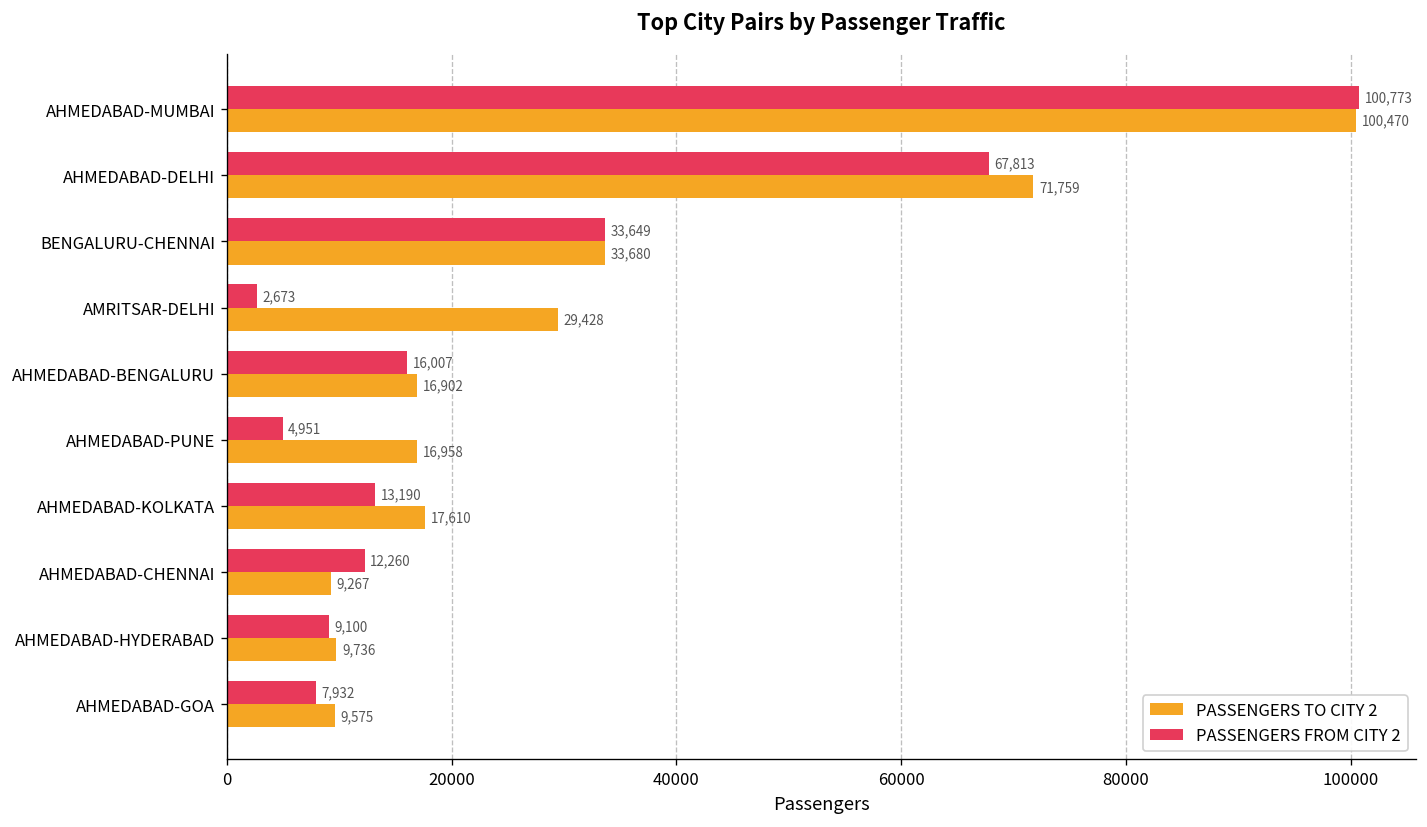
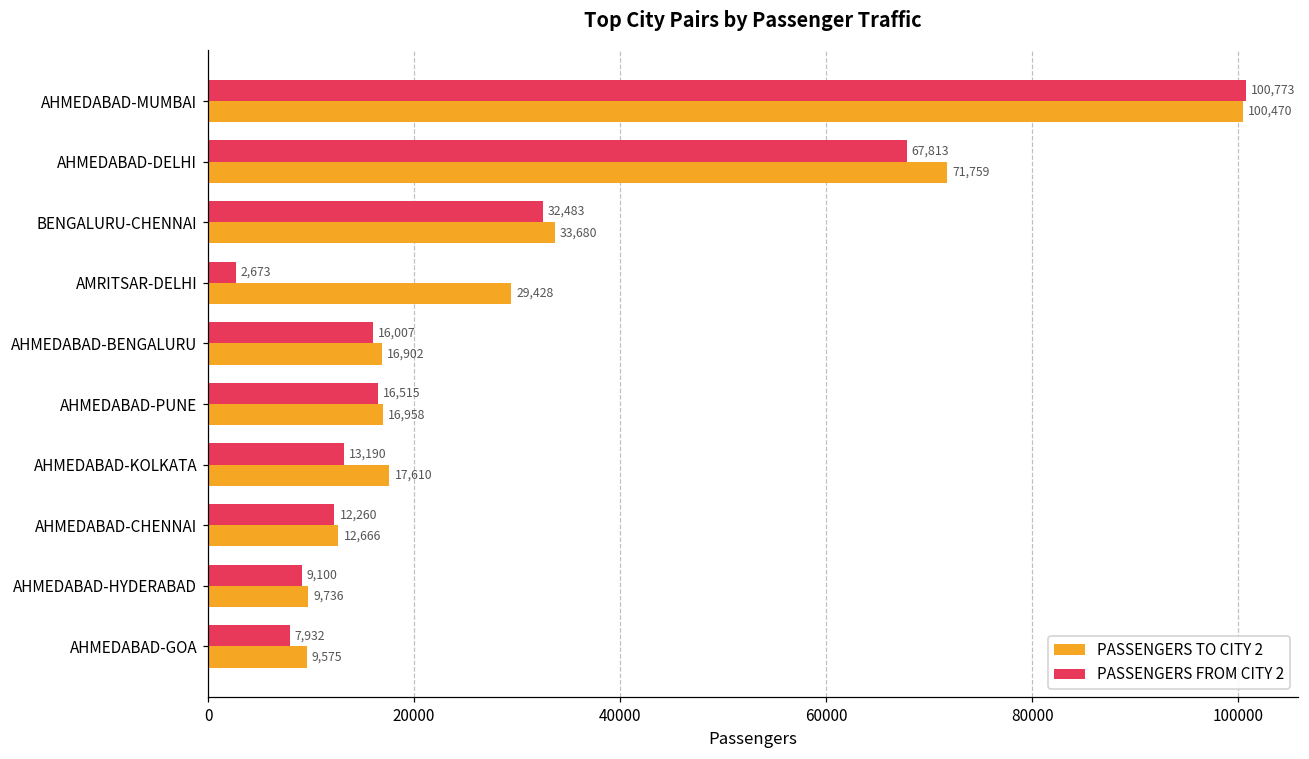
  {
    "PASSENGERS TO CITY 2": {
      "AHMEDABAD-MUMBAI": "100,470",
      "AHMEDABAD-DELHI": "71,759",
      "BENGALURU-CHENNAI": "33,680",
      "AMRITSAR-DELHI": "29,428",
      "AHMEDABAD-BENGALURU": "16,902",
      "AHMEDABAD-PUNE": "16,958",
      "AHMEDABAD-KOLKATA": "17,610",
-     "AHMEDABAD-CHENNAI": "9,267",
+     "AHMEDABAD-CHENNAI": "12,666",
      "AHMEDABAD-HYDERABAD": "9,736",
      "AHMEDABAD-GOA": "9,575"
    },
    "PASSENGERS FROM CITY 2": {
      "AHMEDABAD-MUMBAI": "100,773",
      "AHMEDABAD-DELHI": "67,813",
-     "BENGALURU-CHENNAI": "33,649",
+     "BENGALURU-CHENNAI": "32,483",
      "AMRITSAR-DELHI": "2,673",
      "AHMEDABAD-BENGALURU": "16,007",
-     "AHMEDABAD-PUNE": "4,951",
+     "AHMEDABAD-PUNE": "16,515",
      "AHMEDABAD-KOLKATA": "13,190",
      "AHMEDABAD-CHENNAI": "12,260",
      "AHMEDABAD-HYDERABAD": "9,100",
      "AHMEDABAD-GOA": "7,932"
    }
  }
